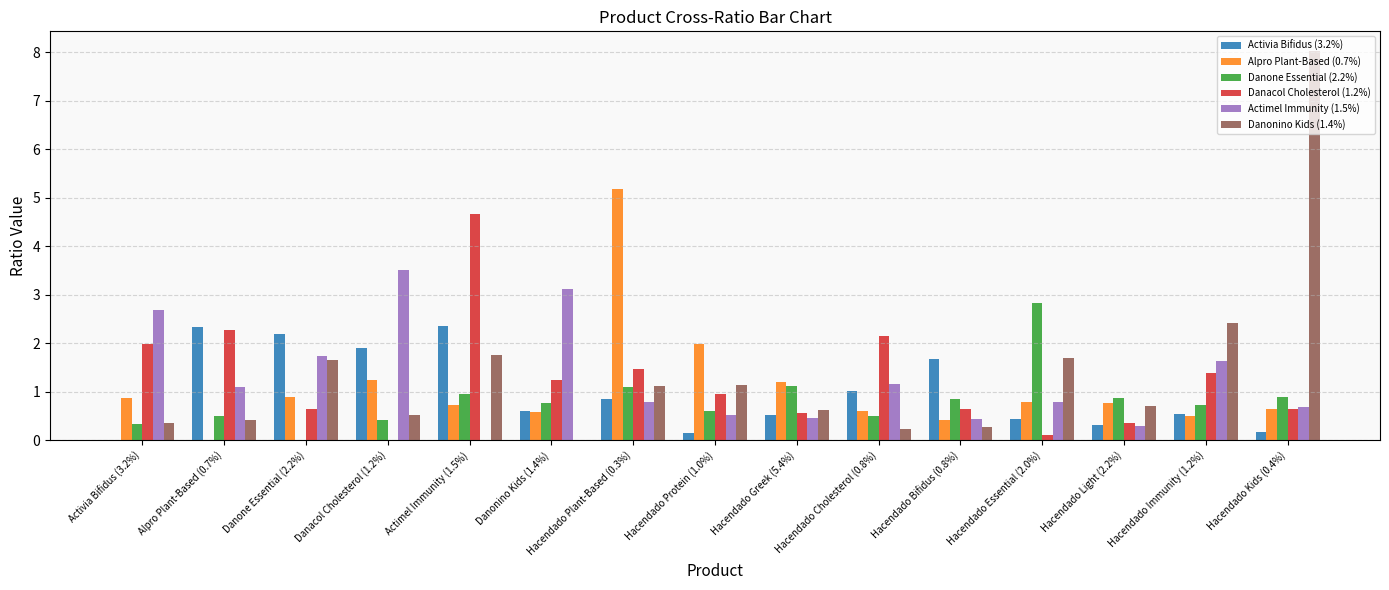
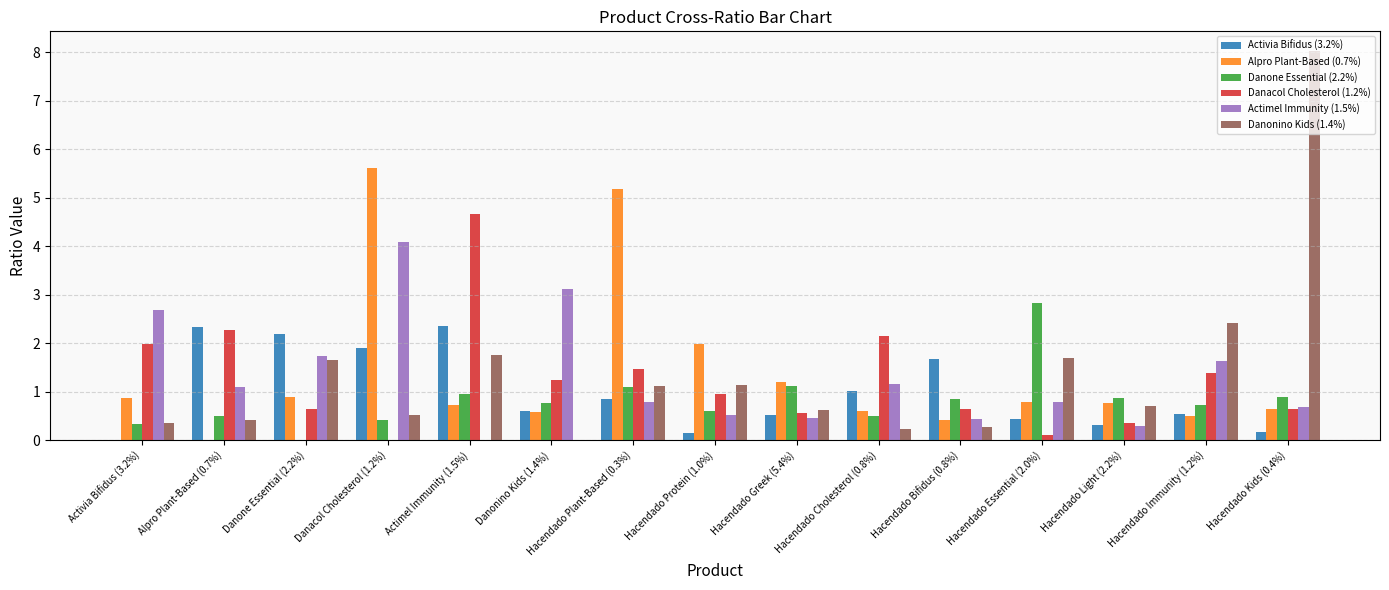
  {
    "Activia Bifidus (3.2%)": {
      "Activia Bifidus (3.2%)": 0.0,
      "Alpro Plant-Based (0.7%)": 2.3,
      "Danone Essential (2.2%)": 2.2,
      "Danacol Cholesterol (1.2%)": 1.9,
      "Actimel Immunity (1.5%)": 2.4,
      "Danonino Kids (1.4%)": 0.6,
      "Hacendado Plant-Based (0.3%)": 0.9,
      "Hacendado Protein (1.0%)": 0.1,
      "Hacendado Greek (5.4%)": 0.5,
      "Hacendado Cholesterol (0.8%)": 1.0,
      "Hacendado Bifidus (0.8%)": 1.7,
      "Hacendado Essential (2.0%)": 0.4,
      "Hacendado Light (2.2%)": 0.3,
      "Hacendado Immunity (1.2%)": 0.5,
      "Hacendado Kids (0.4%)": 0.2
    },
    "Alpro Plant-Based (0.7%)": {
      "Activia Bifidus (3.2%)": 0.9,
      "Alpro Plant-Based (0.7%)": 0.0,
      "Danone Essential (2.2%)": 0.9,
-     "Danacol Cholesterol (1.2%)": 1.2,
+     "Danacol Cholesterol (1.2%)": 5.6,
      "Actimel Immunity (1.5%)": 0.7,
      "Danonino Kids (1.4%)": 0.6,
      "Hacendado Plant-Based (0.3%)": 5.2,
      "Hacendado Protein (1.0%)": 2.0,
      "Hacendado Greek (5.4%)": 1.2,
      "Hacendado Cholesterol (0.8%)": 0.6,
      "Hacendado Bifidus (0.8%)": 0.4,
      "Hacendado Essential (2.0%)": 0.8,
      "Hacendado Light (2.2%)": 0.8,
      "Hacendado Immunity (1.2%)": 0.5,
      "Hacendado Kids (0.4%)": 0.6
    },
    "Danone Essential (2.2%)": {
      "Activia Bifidus (3.2%)": 0.3,
      "Alpro Plant-Based (0.7%)": 0.5,
      "Danone Essential (2.2%)": 0.0,
      "Danacol Cholesterol (1.2%)": 0.4,
      "Actimel Immunity (1.5%)": 1.0,
      "Danonino Kids (1.4%)": 0.8,
      "Hacendado Plant-Based (0.3%)": 1.1,
      "Hacendado Protein (1.0%)": 0.6,
      "Hacendado Greek (5.4%)": 1.1,
      "Hacendado Cholesterol (0.8%)": 0.5,
      "Hacendado Bifidus (0.8%)": 0.9,
      "Hacendado Essential (2.0%)": 2.8,
      "Hacendado Light (2.2%)": 0.9,
      "Hacendado Immunity (1.2%)": 0.7,
      "Hacendado Kids (0.4%)": 0.9
    },
    "Danacol Cholesterol (1.2%)": {
      "Activia Bifidus (3.2%)": 2.0,
      "Alpro Plant-Based (0.7%)": 2.3,
      "Danone Essential (2.2%)": 0.6,
      "Danacol Cholesterol (1.2%)": 0.0,
      "Actimel Immunity (1.5%)": 4.7,
      "Danonino Kids (1.4%)": 1.2,
      "Hacendado Plant-Based (0.3%)": 1.5,
      "Hacendado Protein (1.0%)": 1.0,
      "Hacendado Greek (5.4%)": 0.6,
      "Hacendado Cholesterol (0.8%)": 2.1,
      "Hacendado Bifidus (0.8%)": 0.6,
      "Hacendado Essential (2.0%)": 0.1,
      "Hacendado Light (2.2%)": 0.4,
      "Hacendado Immunity (1.2%)": 1.4,
      "Hacendado Kids (0.4%)": 0.6
    },
    "Actimel Immunity (1.5%)": {
      "Activia Bifidus (3.2%)": 2.7,
      "Alpro Plant-Based (0.7%)": 1.1,
      "Danone Essential (2.2%)": 1.7,
-     "Danacol Cholesterol (1.2%)": 3.5,
+     "Danacol Cholesterol (1.2%)": 4.1,
      "Actimel Immunity (1.5%)": 0.0,
      "Danonino Kids (1.4%)": 3.1,
      "Hacendado Plant-Based (0.3%)": 0.8,
      "Hacendado Protein (1.0%)": 0.5,
      "Hacendado Greek (5.4%)": 0.5,
      "Hacendado Cholesterol (0.8%)": 1.2,
      "Hacendado Bifidus (0.8%)": 0.4,
      "Hacendado Essential (2.0%)": 0.8,
      "Hacendado Light (2.2%)": 0.3,
      "Hacendado Immunity (1.2%)": 1.6,
      "Hacendado Kids (0.4%)": 0.7
    },
    "Danonino Kids (1.4%)": {
      "Activia Bifidus (3.2%)": 0.4,
      "Alpro Plant-Based (0.7%)": 0.4,
      "Danone Essential (2.2%)": 1.7,
      "Danacol Cholesterol (1.2%)": 0.5,
      "Actimel Immunity (1.5%)": 1.8,
      "Danonino Kids (1.4%)": 0.0,
      "Hacendado Plant-Based (0.3%)": 1.1,
      "Hacendado Protein (1.0%)": 1.1,
      "Hacendado Greek (5.4%)": 0.6,
      "Hacendado Cholesterol (0.8%)": 0.2,
      "Hacendado Bifidus (0.8%)": 0.3,
      "Hacendado Essential (2.0%)": 1.7,
      "Hacendado Light (2.2%)": 0.7,
      "Hacendado Immunity (1.2%)": 2.4
    }
  }
